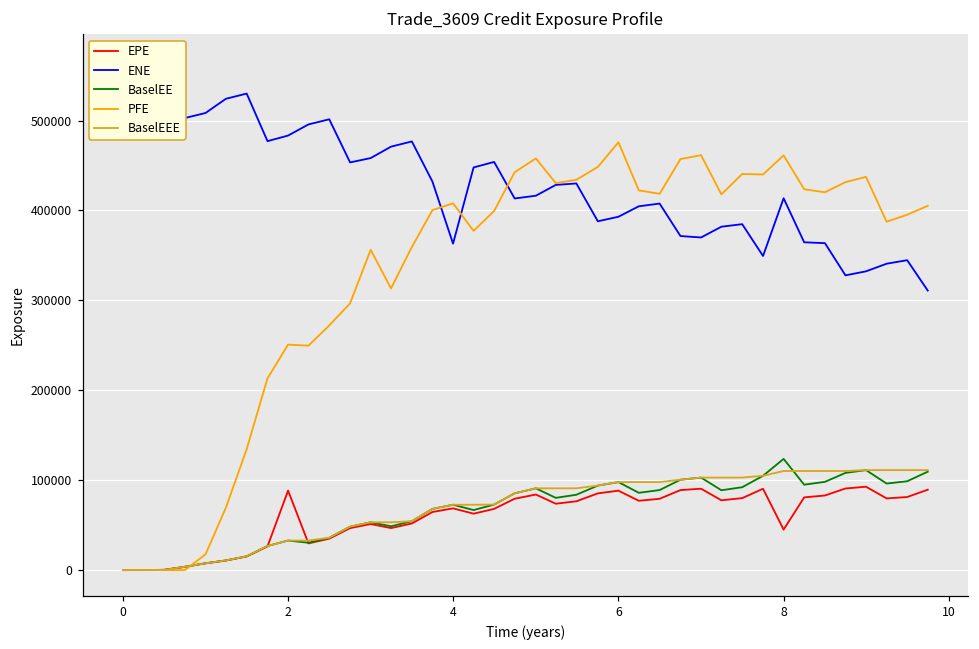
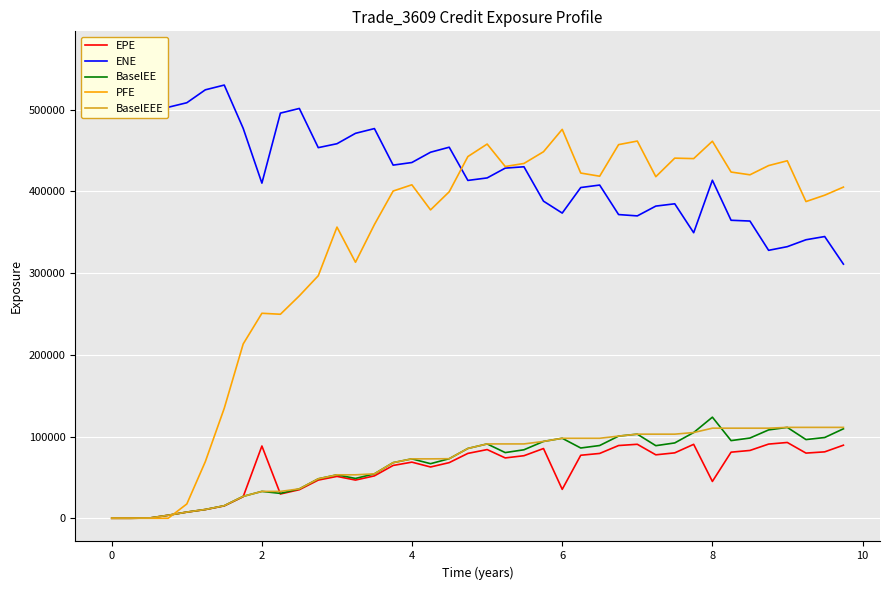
  {
    "EPE": {
      "2": 90000,
      "4": 70000,
-     "6": 90000,
+     "6": 40000,
      "8": 50000
    },
    "ENE": {
-     "2": 480000,
-     "4": 360000,
-     "6": 390000,
+     "2": 410000,
+     "4": 440000,
+     "6": 370000,
      "8": 410000
    },
    "BaselEE": {
      "8": 120000
    }
  }
